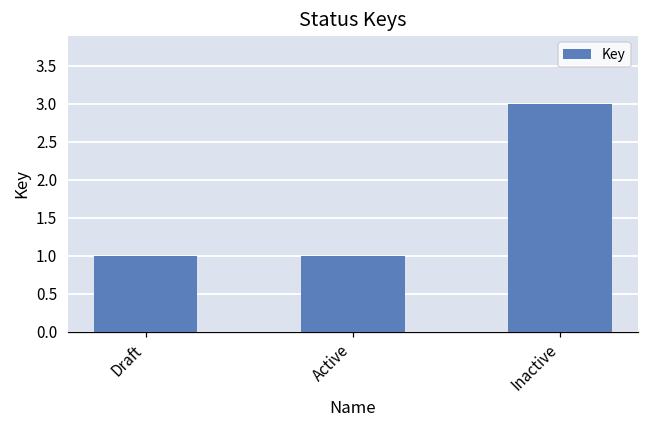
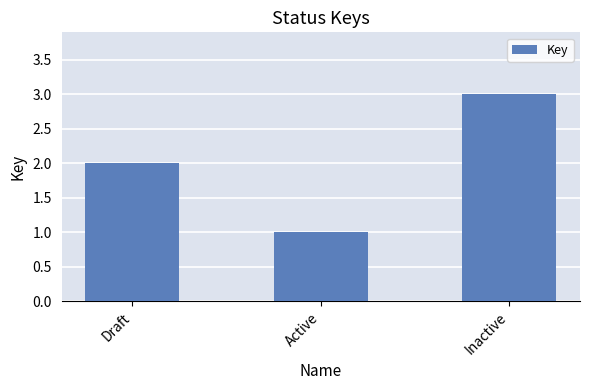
  {
-   "Draft": 1,
+   "Draft": 2,
    "Active": 1,
    "Inactive": 3
  }
